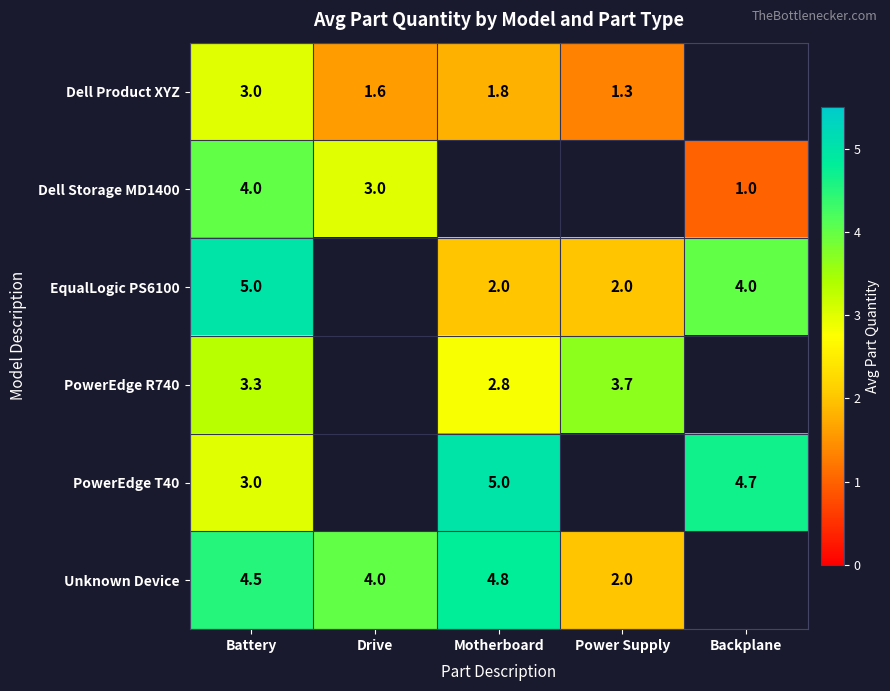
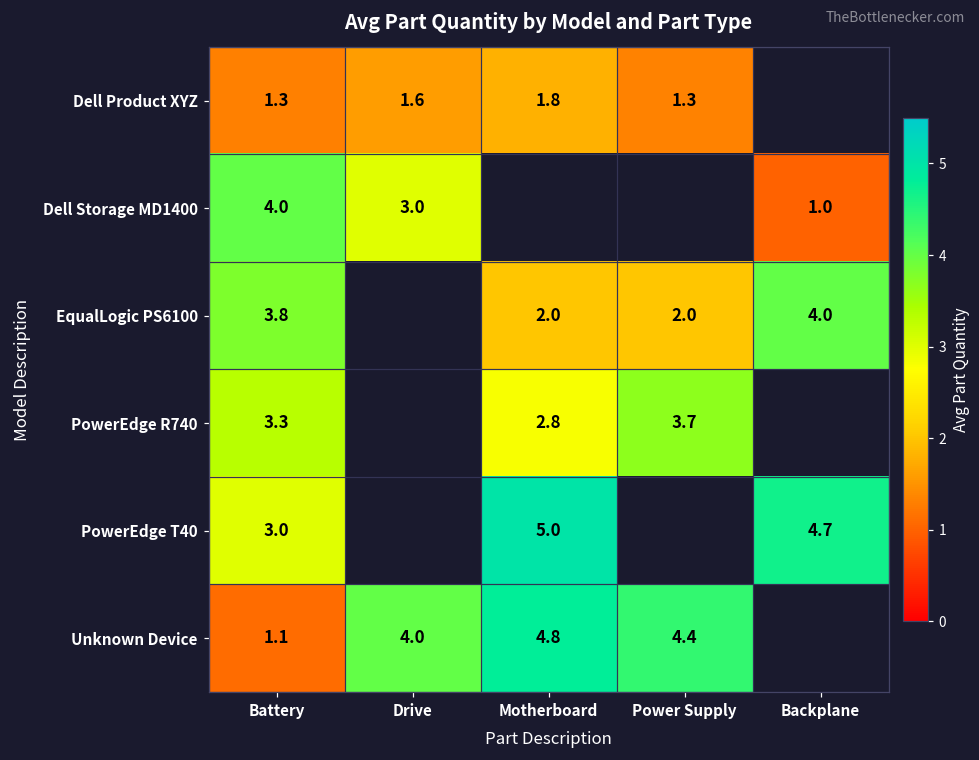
  {
    "Dell Product XYZ": {
-     "Battery": 3.0,
+     "Battery": 1.3,
      "Drive": 1.6,
      "Motherboard": 1.8,
      "Power Supply": 1.3
    },
    "Dell Storage MD1400": {
      "Battery": 4.0,
      "Drive": 3.0,
      "Backplane": 1.0
    },
    "EqualLogic PS6100": {
-     "Battery": 5.0,
+     "Battery": 3.8,
      "Motherboard": 2.0,
      "Power Supply": 2.0,
      "Backplane": 4.0
    },
    "PowerEdge R740": {
      "Battery": 3.3,
      "Motherboard": 2.8,
      "Power Supply": 3.7
    },
    "PowerEdge T40": {
      "Battery": 3.0,
      "Motherboard": 5.0,
      "Backplane": 4.7
    },
    "Unknown Device": {
-     "Battery": 4.5,
+     "Battery": 1.1,
      "Drive": 4.0,
      "Motherboard": 4.8,
-     "Power Supply": 2.0
+     "Power Supply": 4.4
    }
  }
